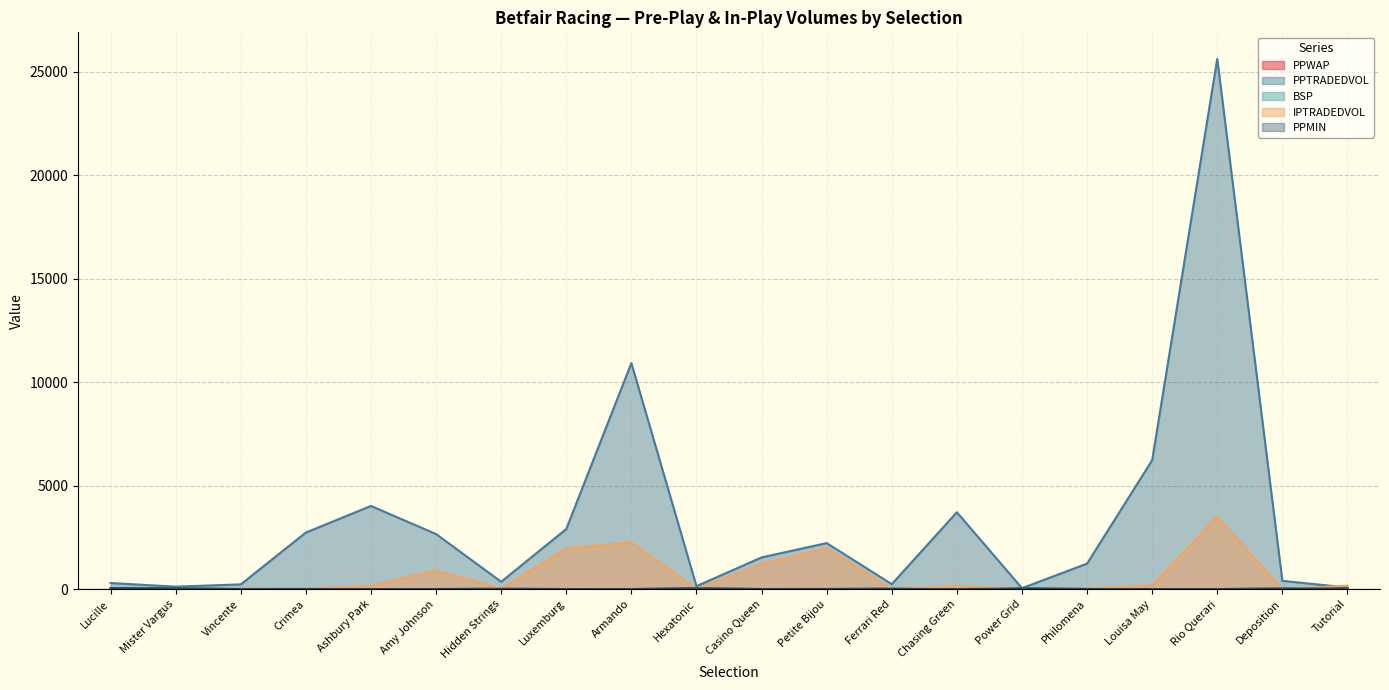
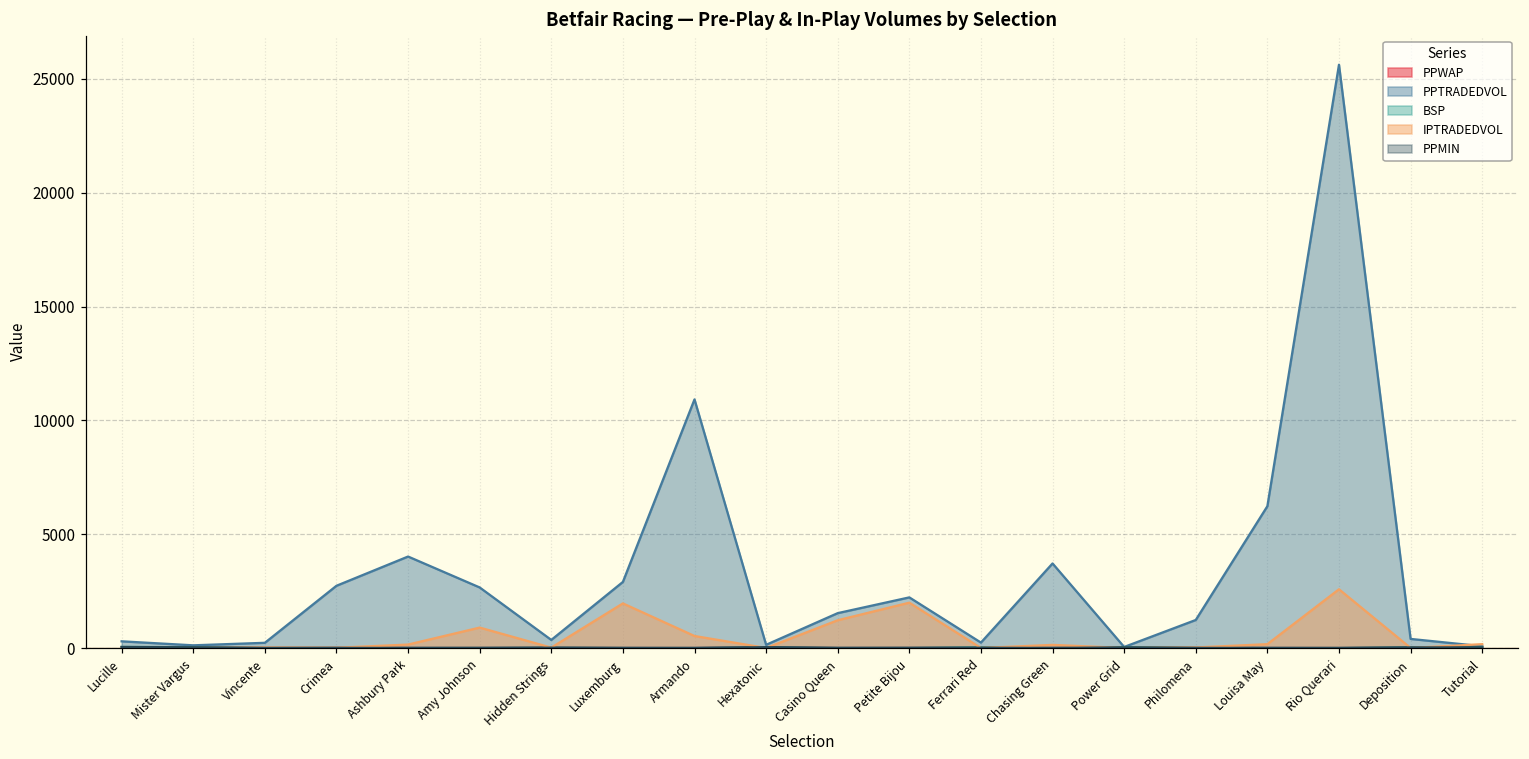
  {
    "IPTRADEDVOL": {
      "Ashbury Park": 200,
      "Amy Johnson": 900,
      "Luxemburg": 2000,
-     "Armando": 2300,
+     "Armando": 500,
      "Casino Queen": 1200,
      "Petite Bijou": 2000,
      "Chasing Green": 100,
      "Louisa May": 200,
-     "Rio Querari": 3500
+     "Rio Querari": 2600
    }
  }
